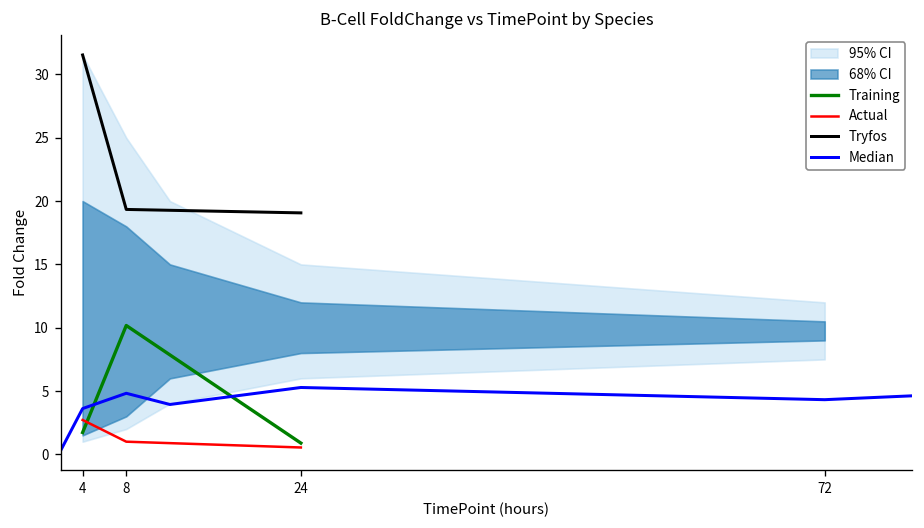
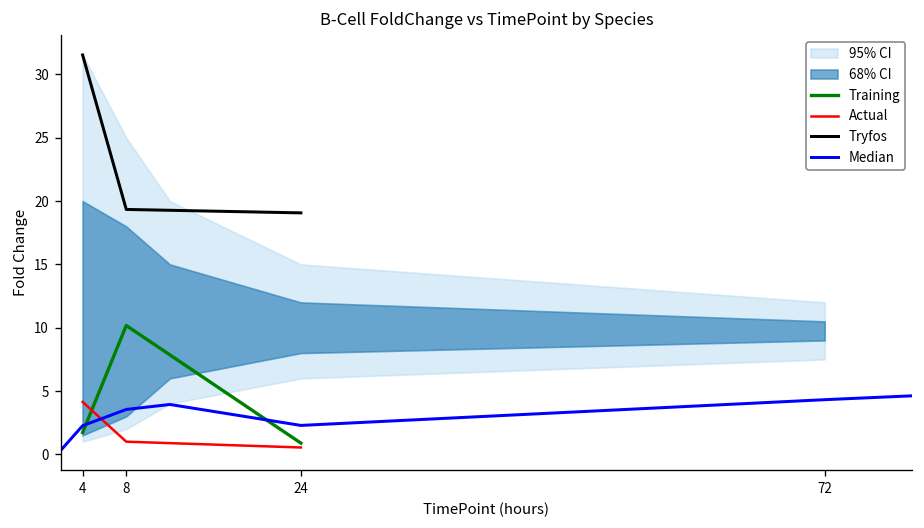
  {
    "Training": {
      "4": 1.7,
      "8": 10.2,
      "24": 0.9
    },
    "Actual": {
-     "4": 2.7,
+     "4": 4.1,
      "8": 1.0,
      "24": 0.5
    },
    "Tryfos": {
      "8": 19.3,
      "24": 19.1
    },
    "Median": {
-     "4": 3.6,
-     "8": 4.8,
-     "24": 5.3,
+     "4": 2.3,
+     "8": 3.5,
+     "24": 2.3,
      "72": 4.3
    }
  }
